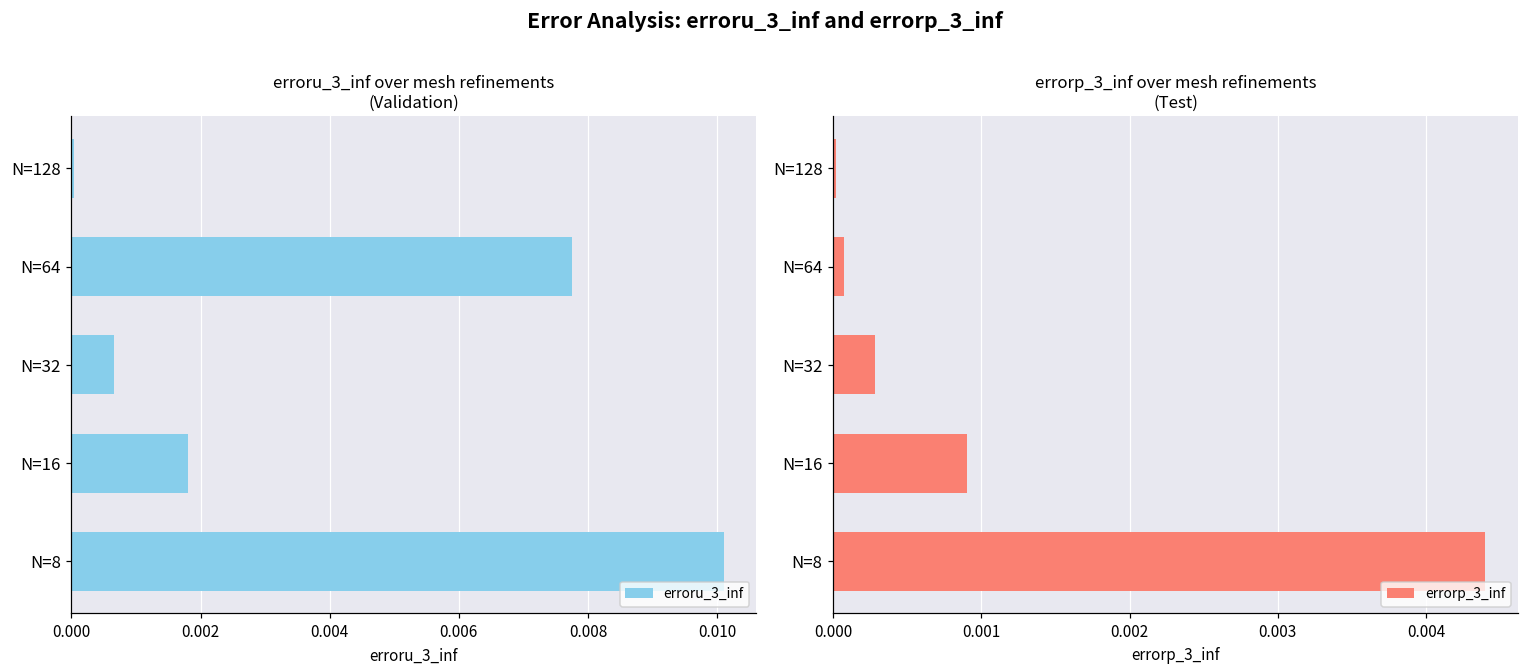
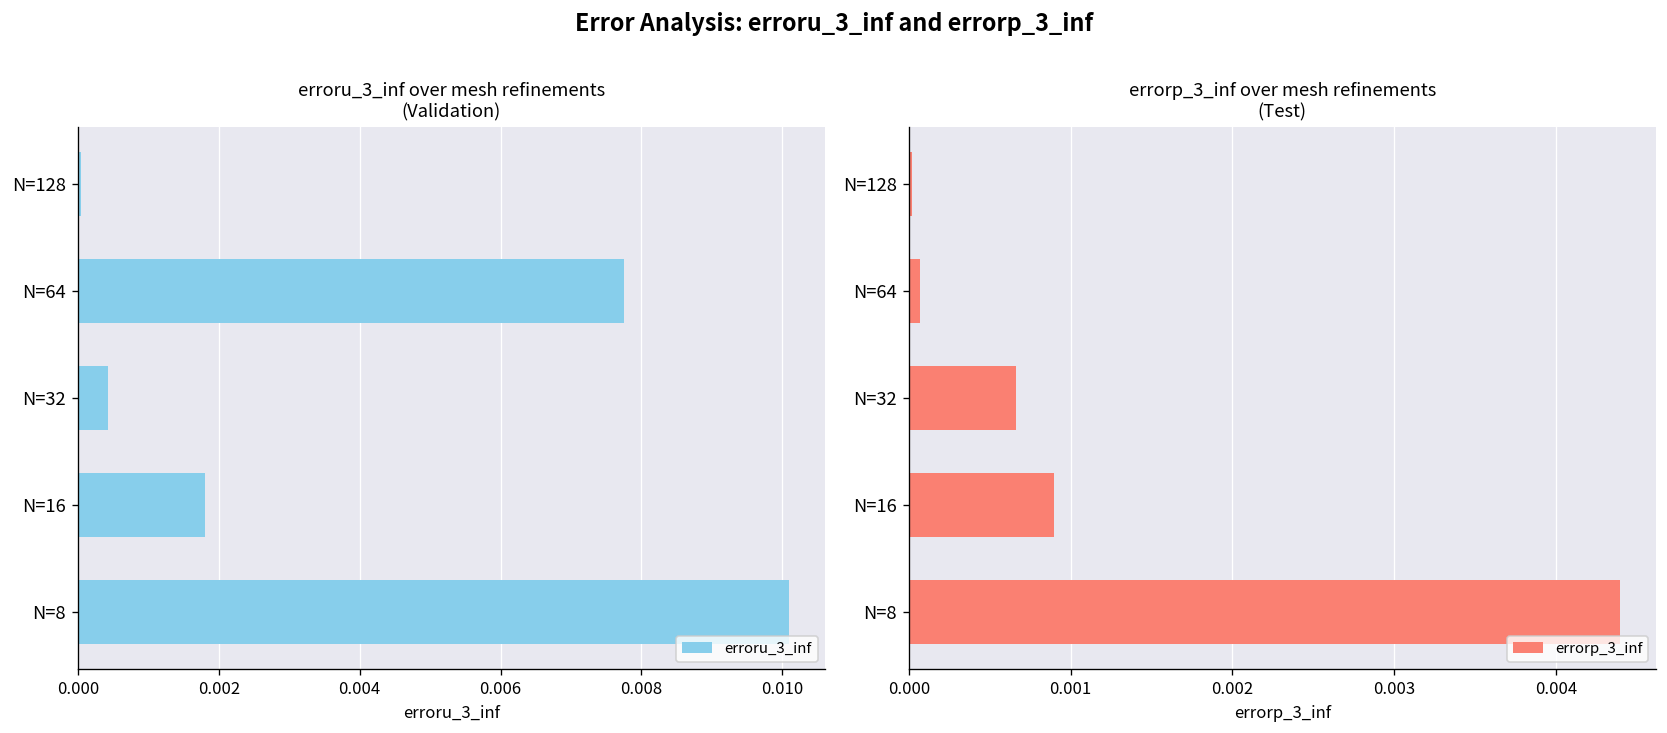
  {
    "erroru_3_inf over mesh refinements (Validation)": {
      "N=64": 0.0077,
-     "N=32": 0.0007,
+     "N=32": 0.0004,
      "N=16": 0.0018,
      "N=8": 0.0101
    },
    "errorp_3_inf over mesh refinements (Test)": {
      "N=64": 0.00007,
-     "N=32": 0.00028,
+     "N=32": 0.00066,
      "N=16": 0.00090,
      "N=8": 0.00440
    }
  }
